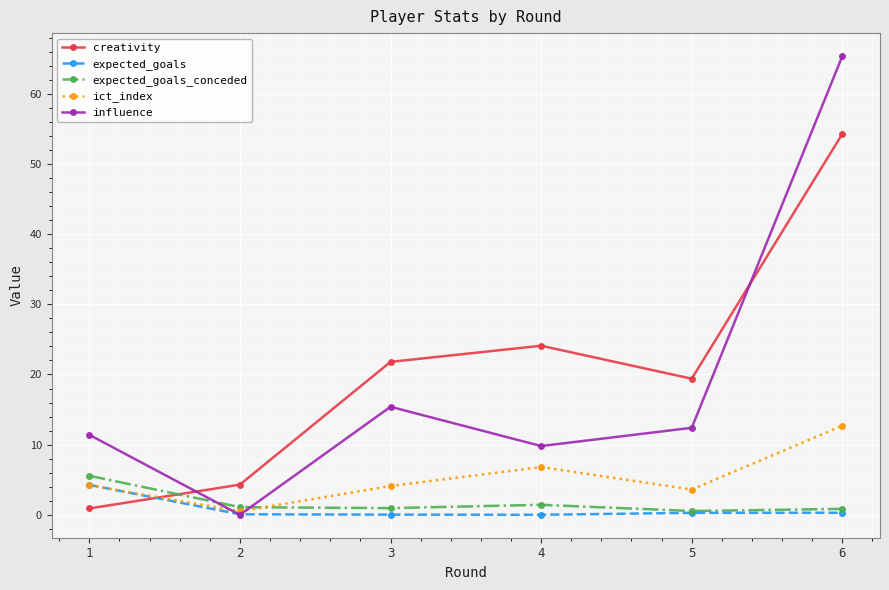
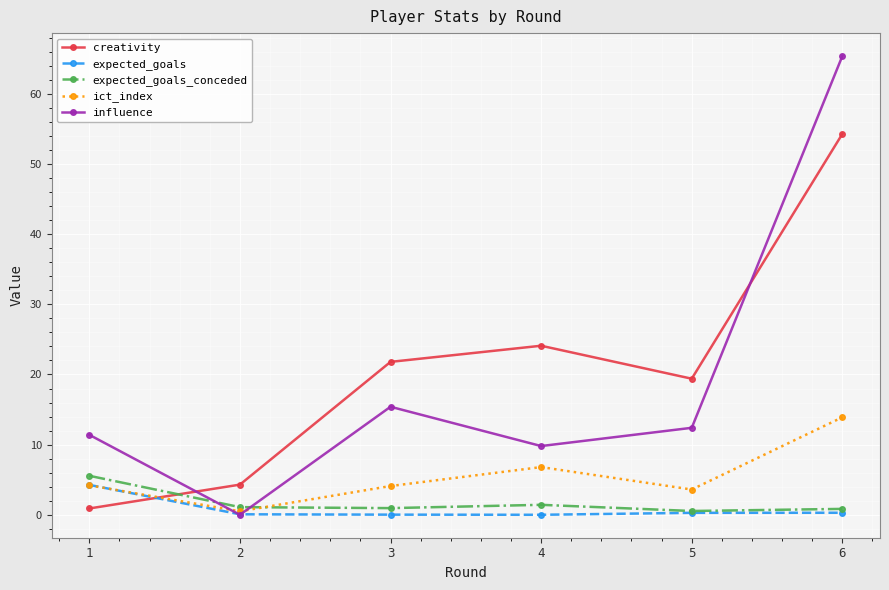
  {
    "creativity": {
      "1": 1,
      "2": 4,
      "3": 22,
      "4": 24,
      "5": 19,
      "6": 54
    },
    "expected_goals": {
      "3": 0,
      "4": 0,
      "6": 0
    },
    "expected_goals_conceded": {
      "1": 6,
      "2": 1,
      "3": 1,
      "4": 1,
      "6": 1
    },
    "ict_index": {
      "2": 1,
      "3": 4,
      "4": 7,
      "5": 4,
-     "6": 13
+     "6": 14
    },
    "influence": {
      "1": 11,
      "3": 15,
      "4": 10,
      "5": 12,
      "6": 65
    }
  }
